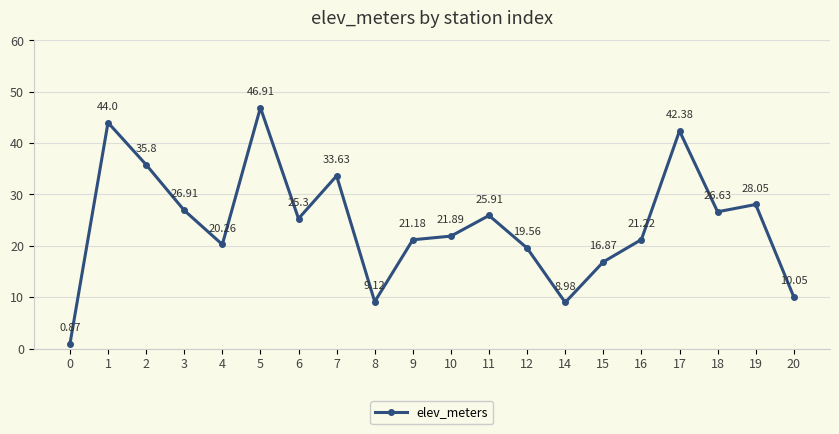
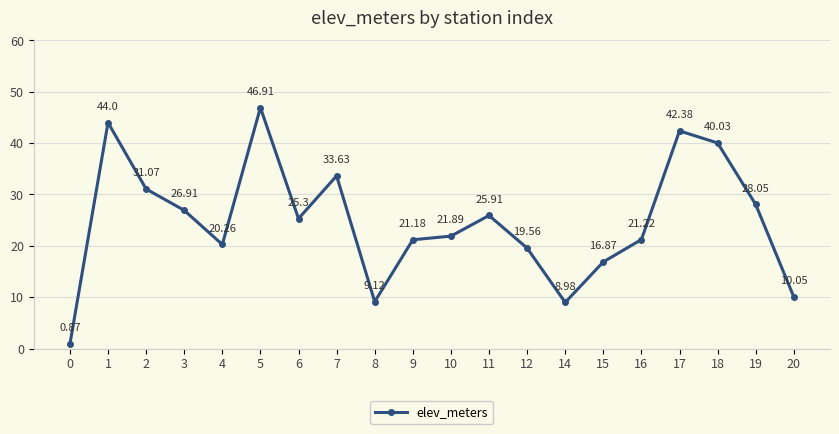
  {
    "0": 0.87,
    "1": 44.0,
-   "2": 35.8,
+   "2": 31.07,
    "3": 26.91,
    "4": 20.26,
    "5": 46.91,
    "6": 25.3,
    "7": 33.63,
    "8": 9.12,
    "9": 21.18,
    "10": 21.89,
    "11": 25.91,
    "12": 19.56,
    "14": 8.98,
    "15": 16.87,
    "16": 21.22,
    "17": 42.38,
-   "18": 26.63,
+   "18": 40.03,
    "19": 28.05,
    "20": 10.05
  }
